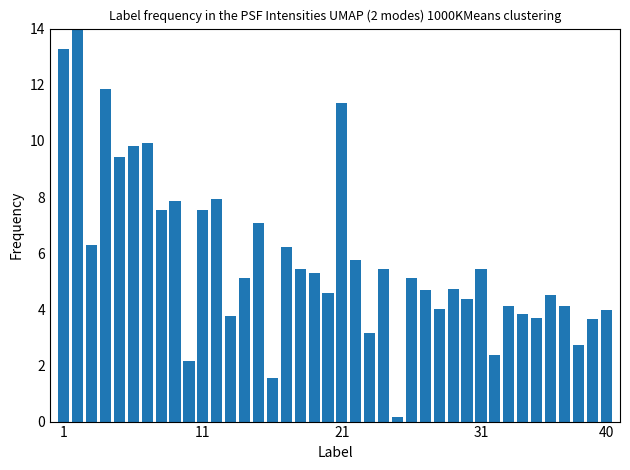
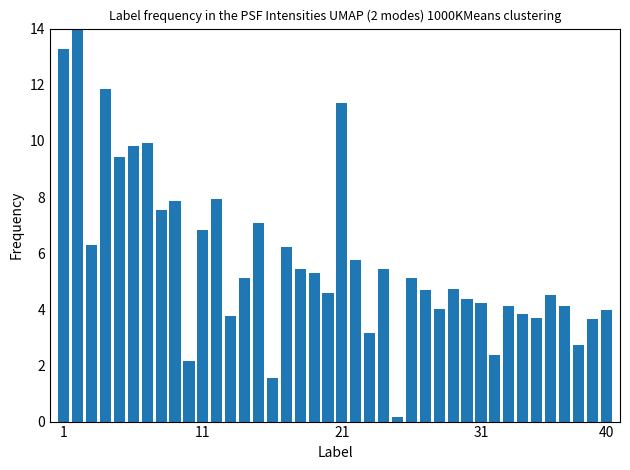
  {
    "1": 13.3,
-   "11": 7.5,
+   "11": 6.8,
    "21": 11.4,
-   "31": 5.4,
+   "31": 4.2,
    "40": 4.0
  }
